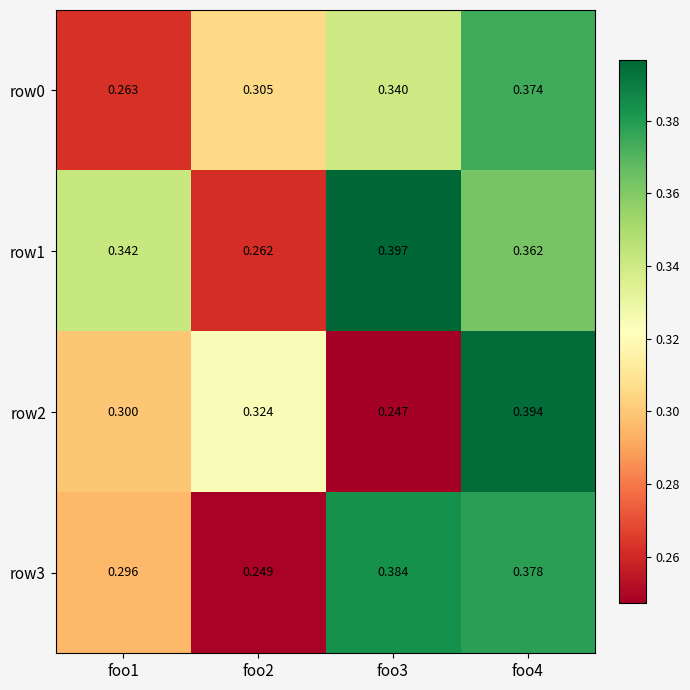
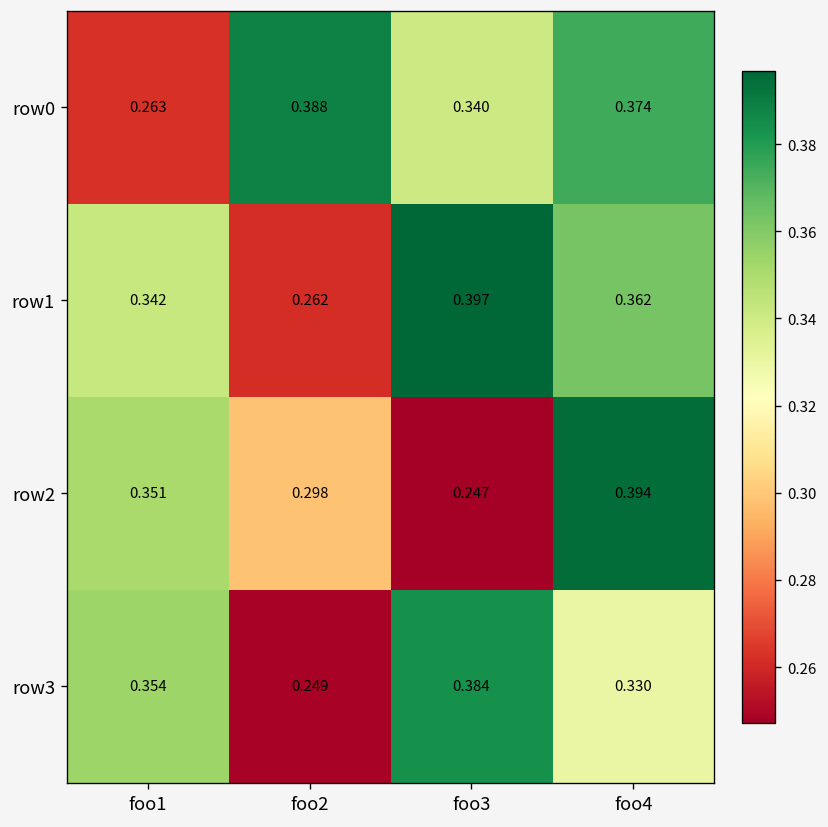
  {
    "row0": {
      "foo1": 0.263,
-     "foo2": 0.305,
+     "foo2": 0.388,
      "foo3": 0.340,
      "foo4": 0.374
    },
    "row1": {
      "foo1": 0.342,
      "foo2": 0.262,
      "foo3": 0.397,
      "foo4": 0.362
    },
    "row2": {
-     "foo1": 0.300,
-     "foo2": 0.324,
+     "foo1": 0.351,
+     "foo2": 0.298,
      "foo3": 0.247,
      "foo4": 0.394
    },
    "row3": {
-     "foo1": 0.296,
+     "foo1": 0.354,
      "foo2": 0.249,
      "foo3": 0.384,
-     "foo4": 0.378
+     "foo4": 0.330
    }
  }
